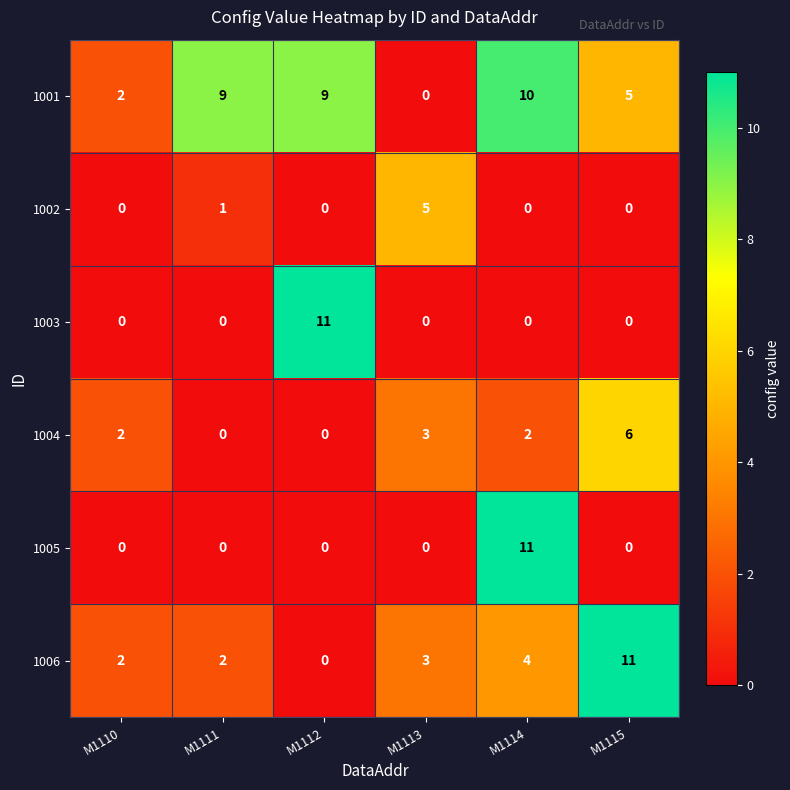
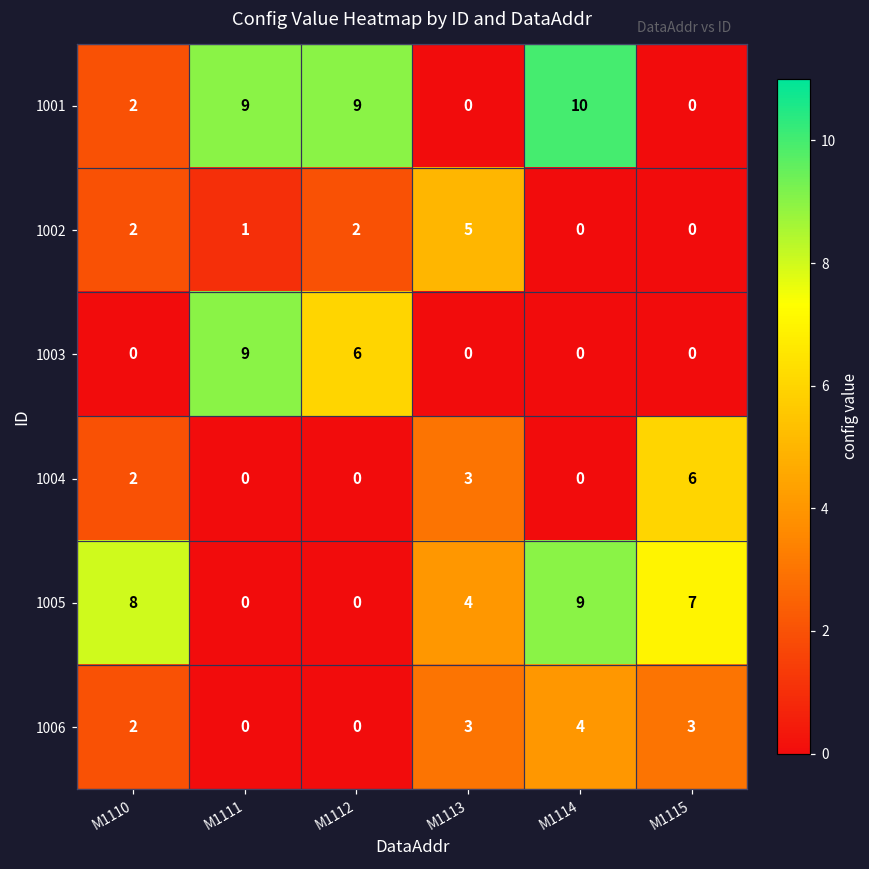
  {
    "1001": {
      "M1110": 2,
      "M1111": 9,
      "M1112": 9,
      "M1113": 0,
      "M1114": 10,
-     "M1115": 5
+     "M1115": 0
    },
    "1002": {
-     "M1110": 0,
+     "M1110": 2,
      "M1111": 1,
-     "M1112": 0,
+     "M1112": 2,
      "M1113": 5,
      "M1114": 0,
      "M1115": 0
    },
    "1003": {
      "M1110": 0,
-     "M1111": 0,
-     "M1112": 11,
+     "M1111": 9,
+     "M1112": 6,
      "M1113": 0,
      "M1114": 0,
      "M1115": 0
    },
    "1004": {
      "M1110": 2,
      "M1111": 0,
      "M1112": 0,
      "M1113": 3,
-     "M1114": 2,
+     "M1114": 0,
      "M1115": 6
    },
    "1005": {
-     "M1110": 0,
+     "M1110": 8,
      "M1111": 0,
      "M1112": 0,
-     "M1113": 0,
-     "M1114": 11,
-     "M1115": 0
+     "M1113": 4,
+     "M1114": 9,
+     "M1115": 7
    },
    "1006": {
      "M1110": 2,
-     "M1111": 2,
+     "M1111": 0,
      "M1112": 0,
      "M1113": 3,
      "M1114": 4,
-     "M1115": 11
+     "M1115": 3
    }
  }
